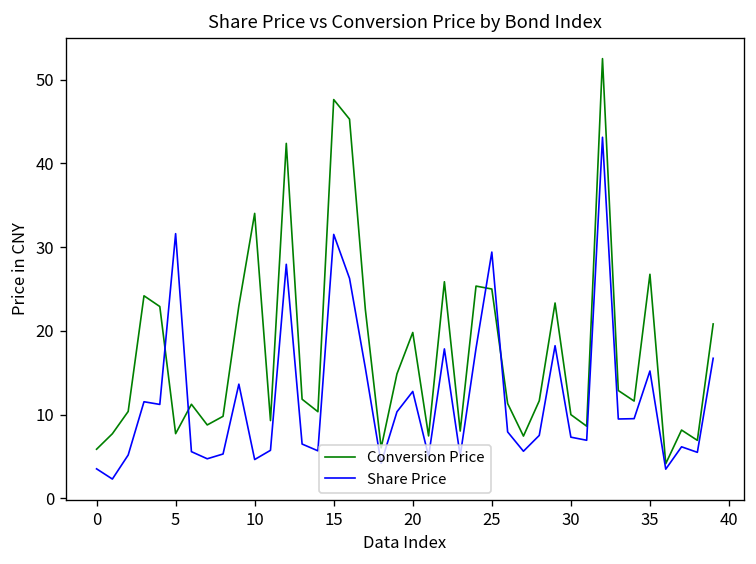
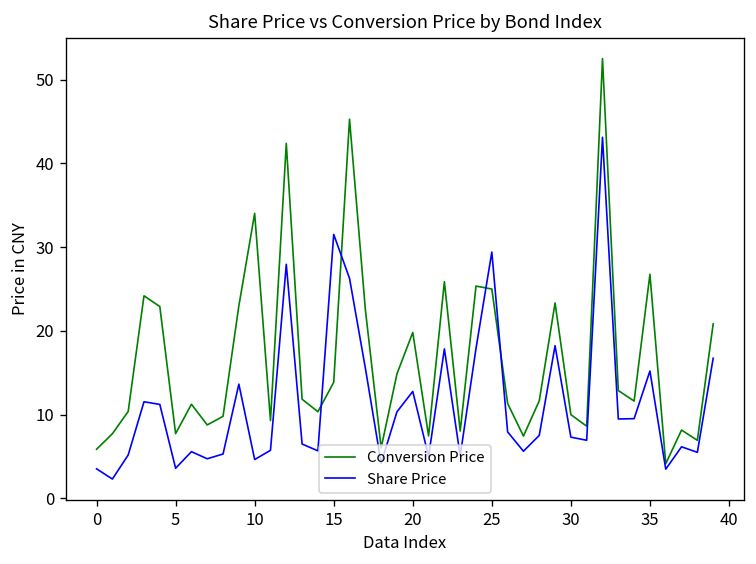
  {
    "Conversion Price": {
      "0": 6,
      "5": 8,
      "10": 34,
-     "15": 48,
+     "15": 14,
      "20": 20,
      "25": 25,
      "30": 10,
      "35": 27
    },
    "Share Price": {
      "0": 4,
-     "5": 32,
+     "5": 4,
      "10": 5,
      "15": 32,
      "20": 13,
      "25": 29,
      "30": 7,
      "35": 15
    }
  }
